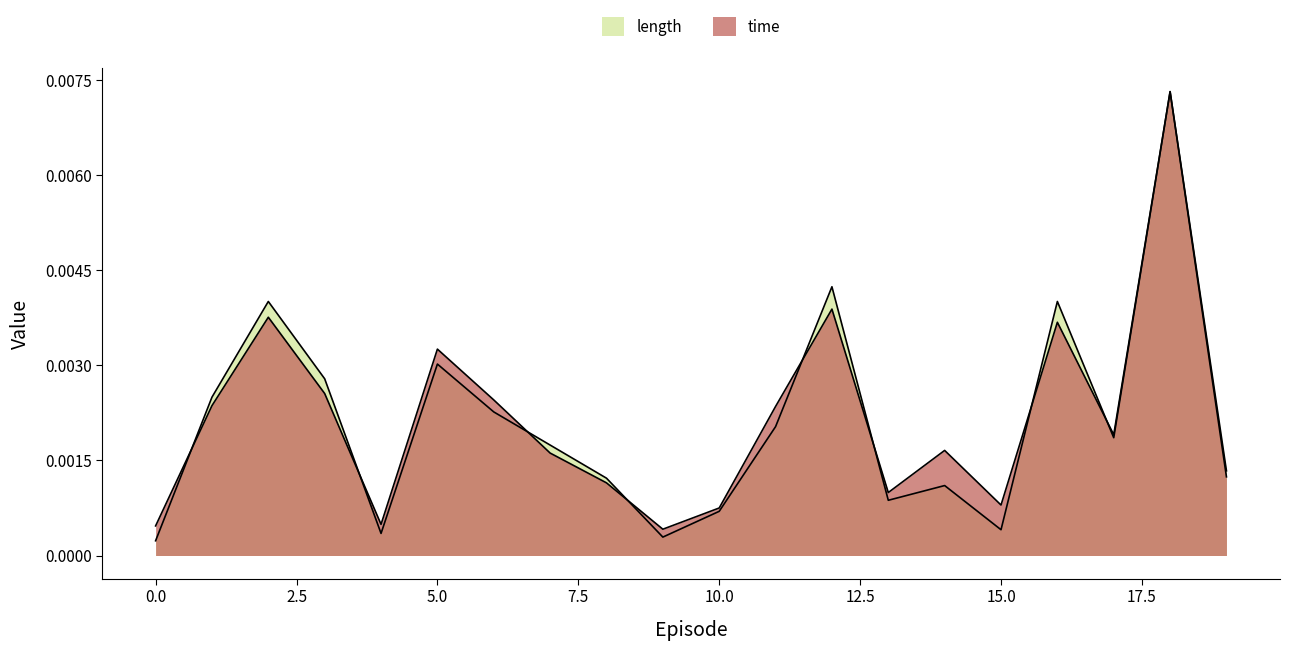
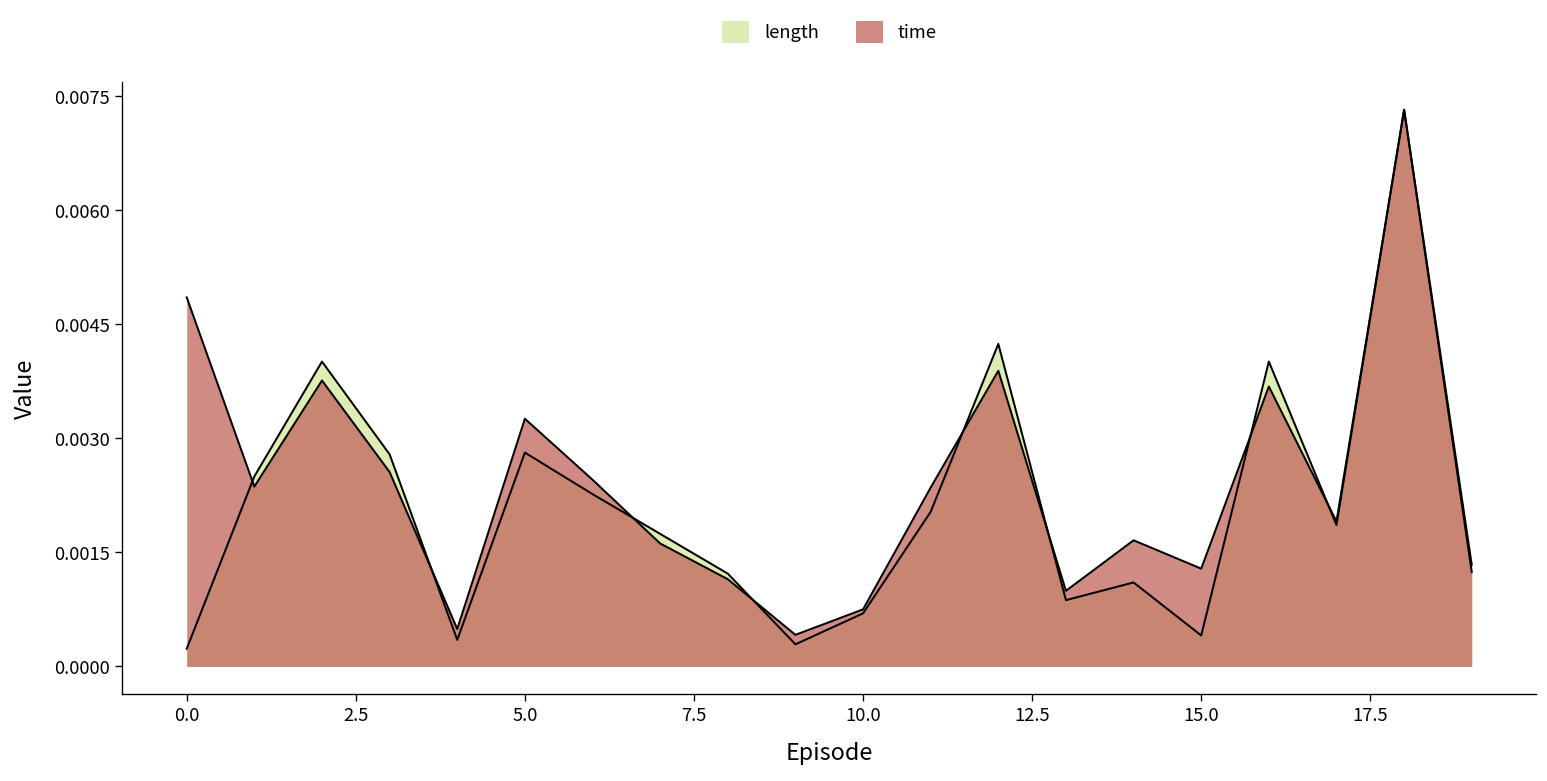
  {
    "length": {
      "0.0": 0.0002,
-     "5.0": 0.0030,
+     "5.0": 0.0028,
      "10.0": 0.0007,
      "15.0": 0.0004
    },
    "time": {
-     "0.0": 0.0005,
+     "0.0": 0.0049,
      "5.0": 0.0033,
      "10.0": 0.0008,
-     "15.0": 0.0008
+     "15.0": 0.0013
    }
  }
